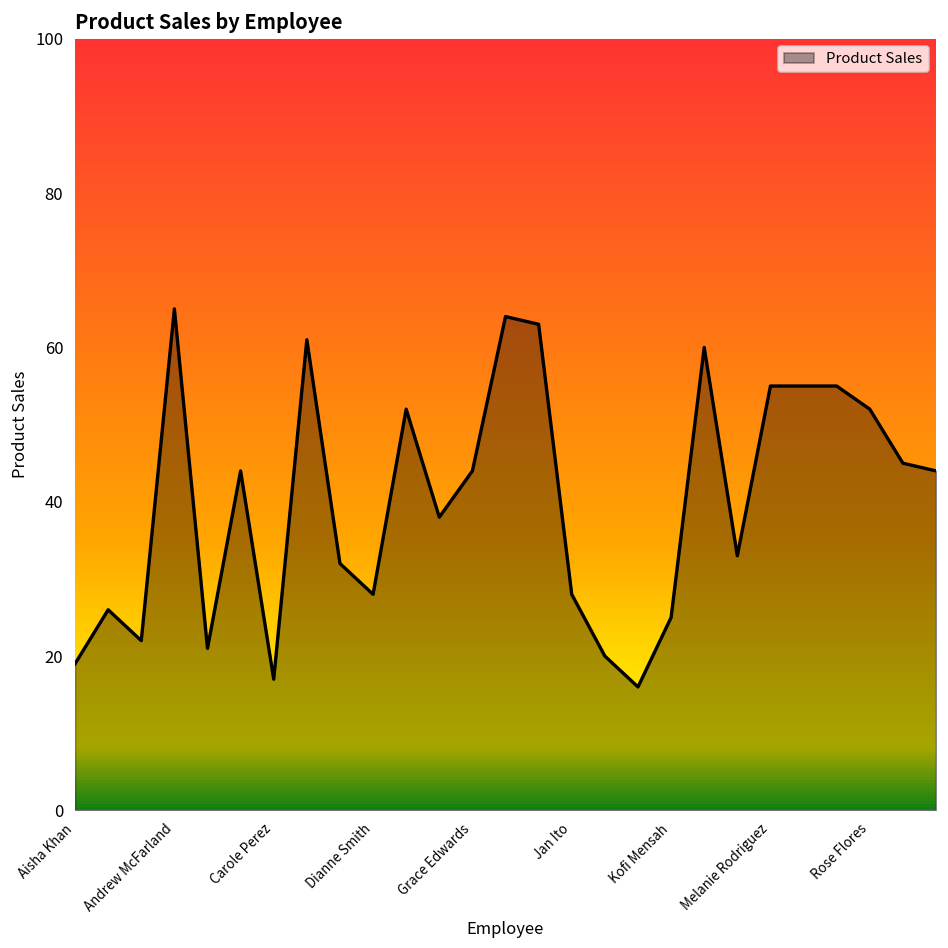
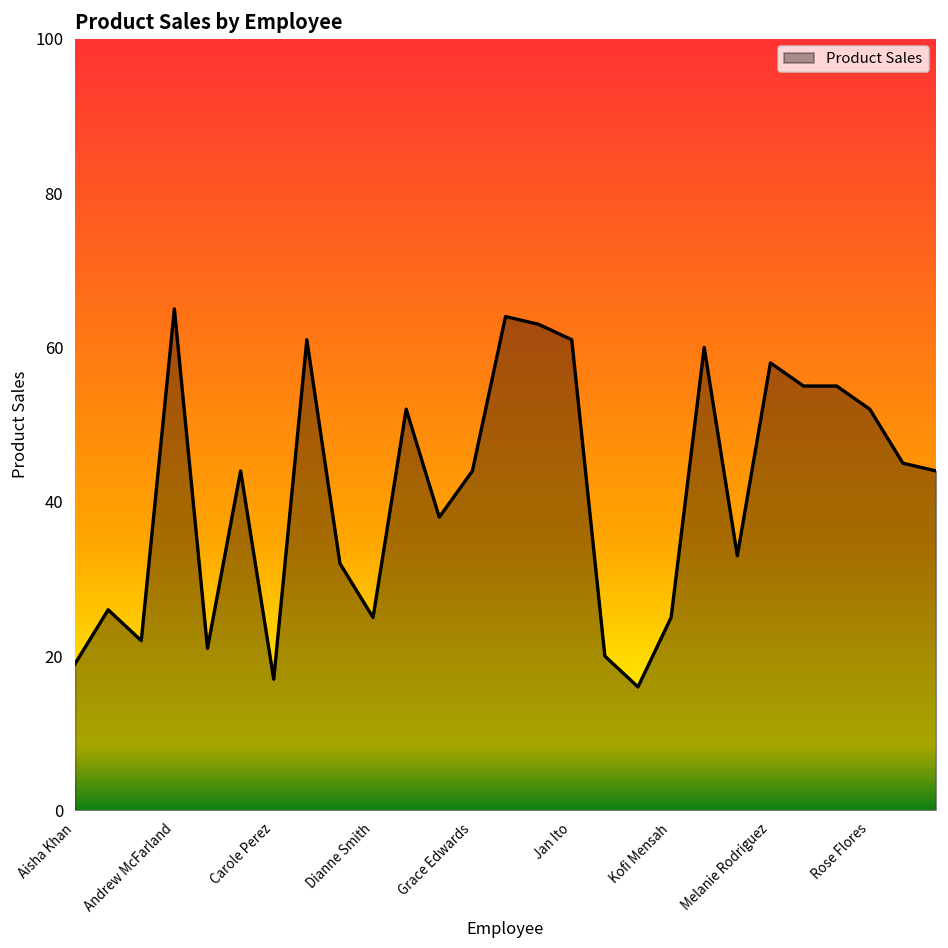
  {
    "Aisha Khan": 19,
    "Andrew McFarland": 65,
    "Carole Perez": 17,
-   "Dianne Smith": 28,
+   "Dianne Smith": 25,
    "Grace Edwards": 44,
-   "Jan Ito": 28,
+   "Jan Ito": 61,
    "Kofi Mensah": 25,
-   "Melanie Rodriguez": 55,
+   "Melanie Rodriguez": 58,
    "Rose Flores": 52
  }
